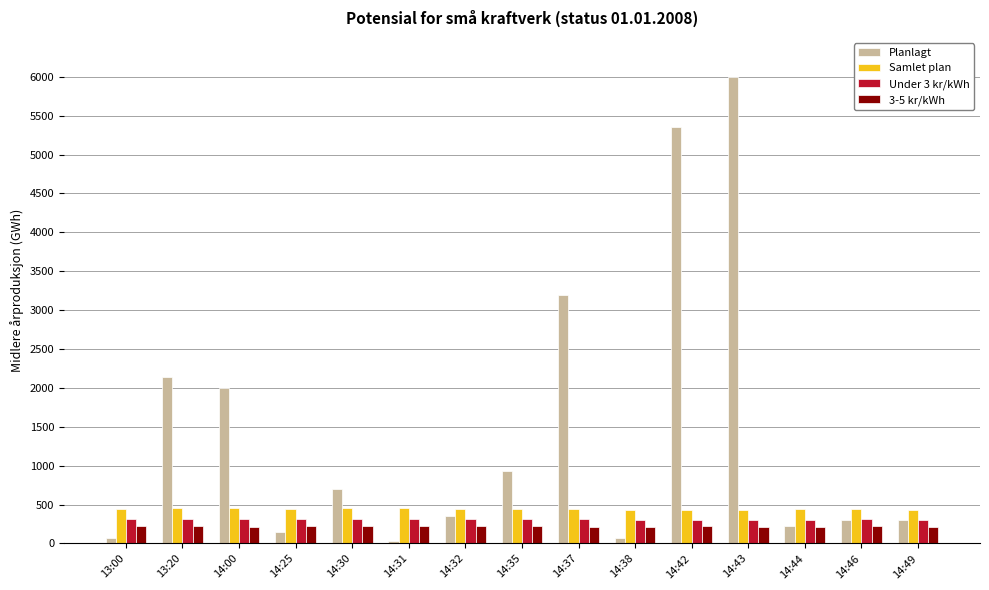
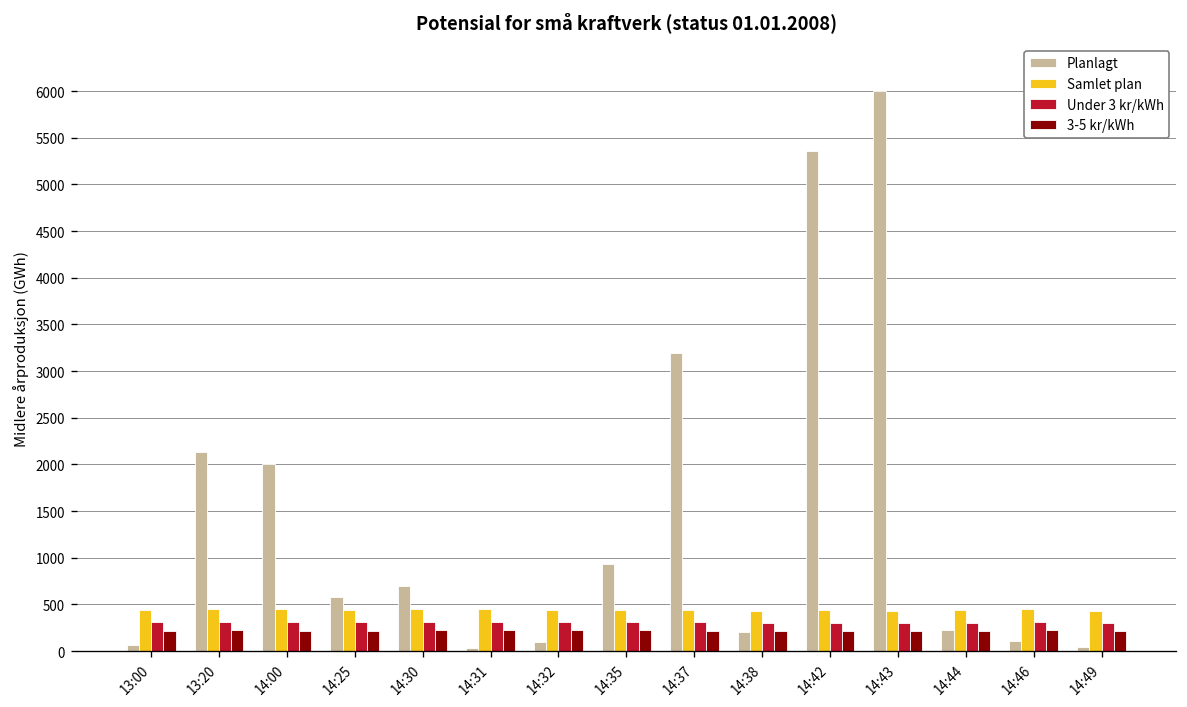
  {
    "Planlagt": {
      "13:00": 100,
      "13:20": 2100,
      "14:00": 2000,
-     "14:25": 100,
+     "14:25": 600,
      "14:30": 700,
-     "14:32": 300,
+     "14:32": 100,
      "14:35": 900,
      "14:37": 3200,
-     "14:38": 100,
+     "14:38": 200,
      "14:42": 5400,
      "14:43": 6000,
      "14:44": 200,
-     "14:46": 300,
-     "14:49": 300
+     "14:46": 100,
+     "14:49": 0
    },
    "Samlet plan": {
      "13:00": 400,
      "13:20": 400,
      "14:00": 400,
      "14:25": 400,
      "14:30": 400,
      "14:31": 400,
      "14:32": 400,
      "14:35": 400,
      "14:37": 400,
      "14:38": 400,
      "14:42": 400,
      "14:43": 400,
      "14:44": 400,
      "14:46": 400,
      "14:49": 400
    },
    "Under 3 kr/kWh": {
      "13:00": 300,
      "13:20": 300,
      "14:00": 300,
      "14:25": 300,
      "14:30": 300,
      "14:31": 300,
      "14:32": 300,
      "14:35": 300,
      "14:37": 300,
      "14:38": 300,
      "14:42": 300,
      "14:43": 300,
      "14:44": 300,
      "14:46": 300,
      "14:49": 300
    },
    "3-5 kr/kWh": {
      "13:00": 200,
      "13:20": 200,
      "14:00": 200,
      "14:25": 200,
      "14:30": 200,
      "14:31": 200,
      "14:32": 200,
      "14:35": 200,
      "14:37": 200,
      "14:38": 200,
      "14:42": 200,
      "14:43": 200,
      "14:44": 200,
      "14:46": 200,
      "14:49": 200
    }
  }
